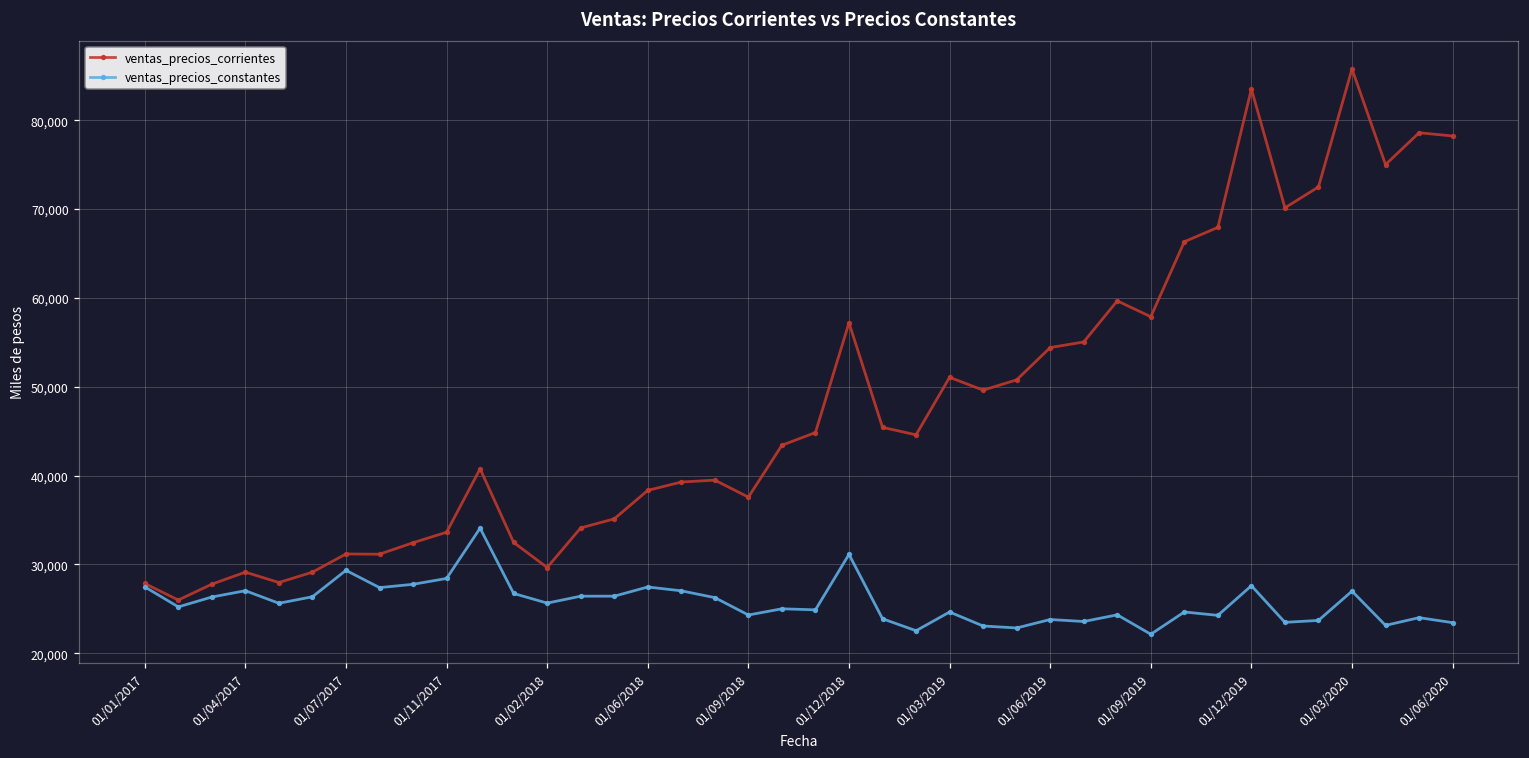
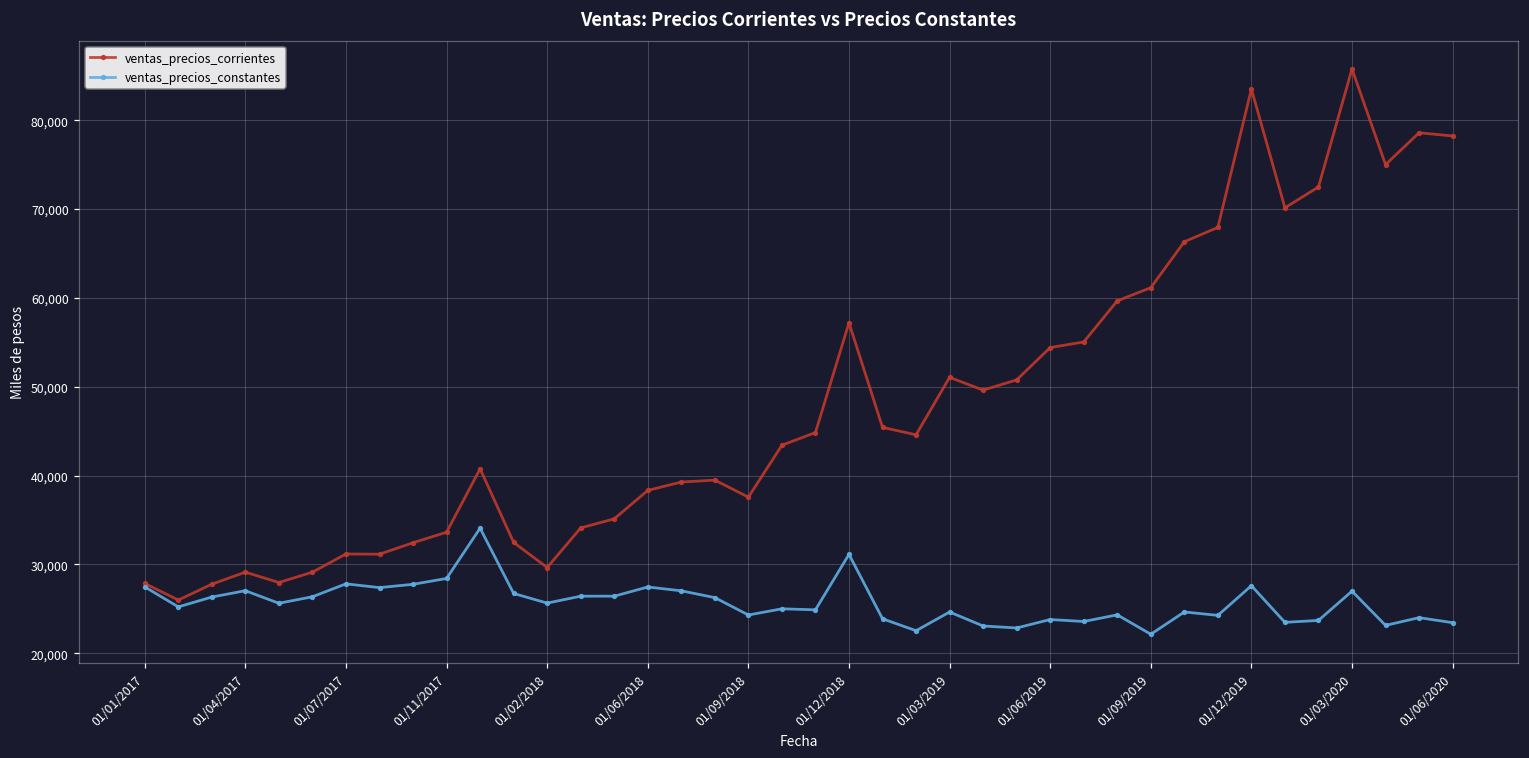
  {
    "ventas_precios_corrientes": {
      "01/01/2017": "28,000",
      "01/04/2017": "29,000",
      "01/07/2017": "31,000",
      "01/11/2017": "34,000",
      "01/02/2018": "30,000",
      "01/06/2018": "38,000",
      "01/09/2018": "38,000",
      "01/12/2018": "57,000",
      "01/03/2019": "51,000",
      "01/06/2019": "54,000",
-     "01/09/2019": "58,000",
+     "01/09/2019": "61,000",
      "01/12/2019": "84,000",
      "01/03/2020": "86,000",
      "01/06/2020": "78,000"
    },
    "ventas_precios_constantes": {
      "01/01/2017": "27,000",
      "01/04/2017": "27,000",
-     "01/07/2017": "29,000",
+     "01/07/2017": "28,000",
      "01/11/2017": "28,000",
      "01/02/2018": "26,000",
      "01/06/2018": "27,000",
      "01/09/2018": "24,000",
      "01/12/2018": "31,000",
      "01/03/2019": "25,000",
      "01/06/2019": "24,000",
      "01/09/2019": "22,000",
      "01/12/2019": "28,000",
      "01/03/2020": "27,000",
      "01/06/2020": "23,000"
    }
  }
